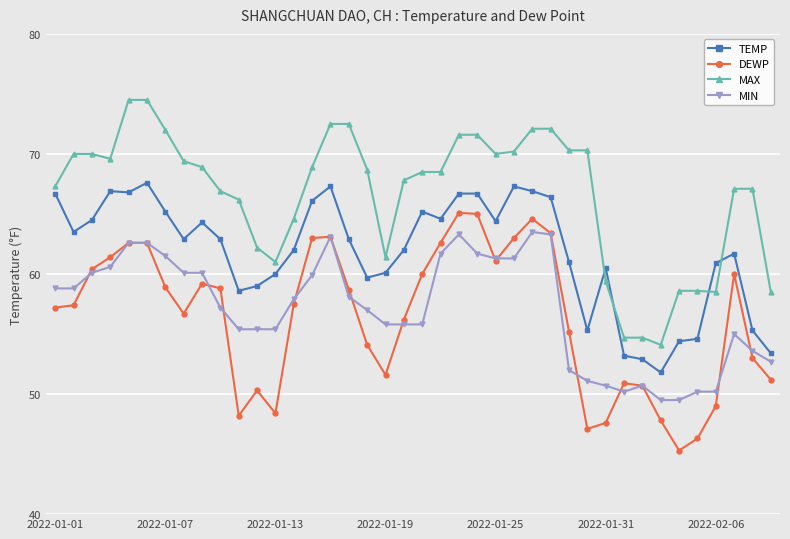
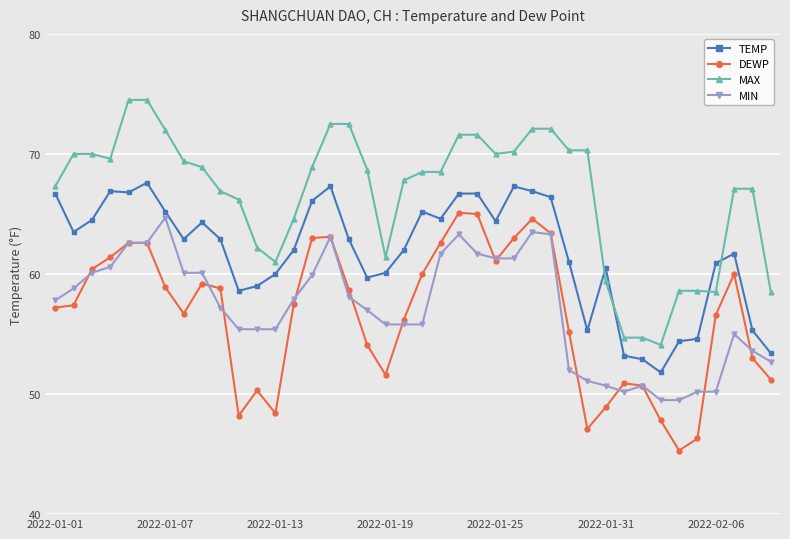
  {
    "TEMP": {
      "2022-01-01": 66.7,
      "2022-01-07": 65.2,
      "2022-01-13": 60.0,
      "2022-01-19": 60.1,
      "2022-01-25": 64.4,
      "2022-01-31": 60.5,
      "2022-02-06": 60.9
    },
    "DEWP": {
      "2022-01-01": 57.2,
      "2022-01-07": 58.9,
      "2022-01-13": 48.4,
      "2022-01-19": 51.6,
-     "2022-01-31": 47.6,
-     "2022-02-06": 49.0
+     "2022-01-31": 48.9,
+     "2022-02-06": 56.6
    },
    "MAX": {
      "2022-01-01": 67.3,
      "2022-01-07": 72.0,
      "2022-01-13": 61.0,
      "2022-01-19": 61.4,
      "2022-01-25": 70.0,
      "2022-01-31": 59.4,
      "2022-02-06": 58.5
    },
    "MIN": {
-     "2022-01-01": 58.8,
-     "2022-01-07": 61.5,
+     "2022-01-01": 57.8,
+     "2022-01-07": 64.7,
      "2022-01-13": 55.4,
      "2022-01-19": 55.8,
      "2022-01-31": 50.7,
      "2022-02-06": 50.2
    }
  }
